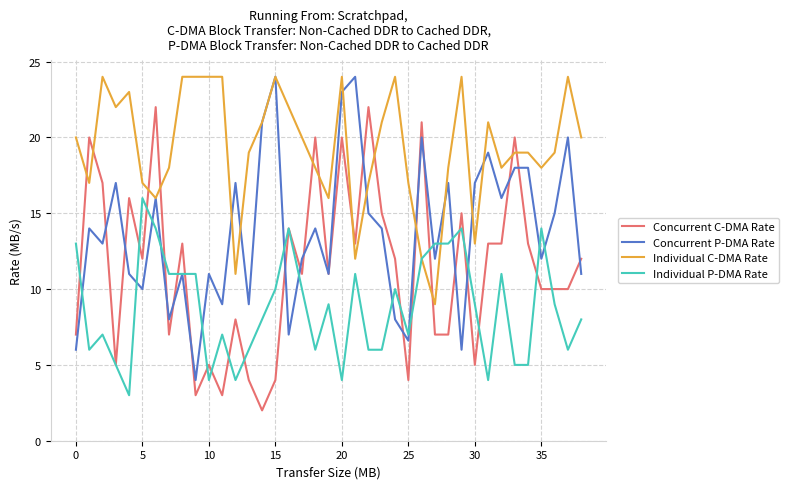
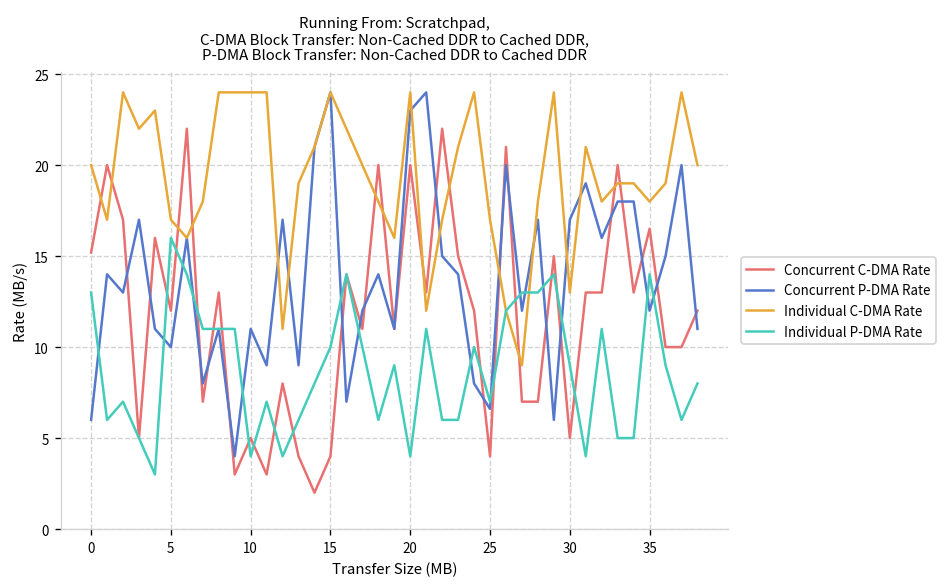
  {
    "Concurrent C-DMA Rate": {
-     "0": 7.0,
+     "0": 15.2,
      "5": 12.0,
      "10": 5.0,
      "15": 4.0,
      "20": 20.0,
      "25": 4.0,
      "30": 5.0,
-     "35": 10.0
+     "35": 16.5
    },
    "Concurrent P-DMA Rate": {
      "0": 6.0,
      "5": 10.0,
      "10": 11.0,
      "20": 23.0,
      "25": 6.6,
      "30": 17.0,
      "35": 12.0
    },
    "Individual C-DMA Rate": {
      "0": 20.0,
      "5": 17.0,
      "10": 24.0,
      "20": 24.0,
      "25": 17.0,
      "30": 13.0,
      "35": 18.0
    },
    "Individual P-DMA Rate": {
      "0": 13.0,
      "5": 16.0,
      "10": 4.0,
      "15": 10.0,
      "20": 4.0,
      "25": 7.0,
      "30": 9.0,
      "35": 14.0
    }
  }
